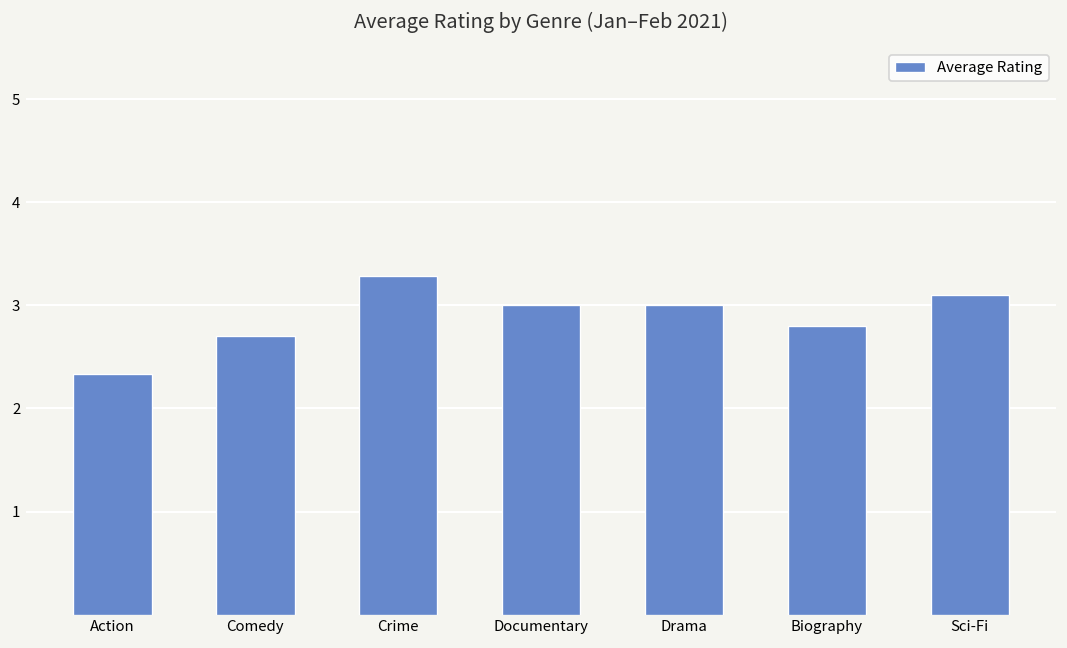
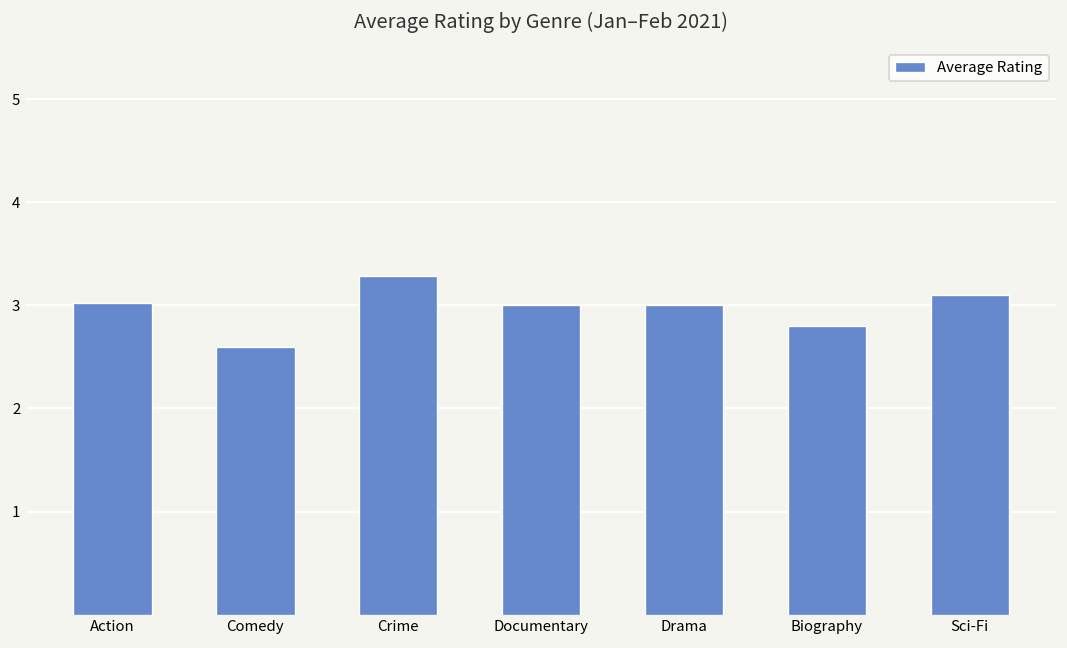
  {
-   "Action": 2.3,
-   "Comedy": 2.7,
+   "Action": 3.0,
+   "Comedy": 2.6,
    "Crime": 3.3,
    "Documentary": 3.0,
    "Drama": 3.0,
    "Biography": 2.8,
    "Sci-Fi": 3.1
  }
